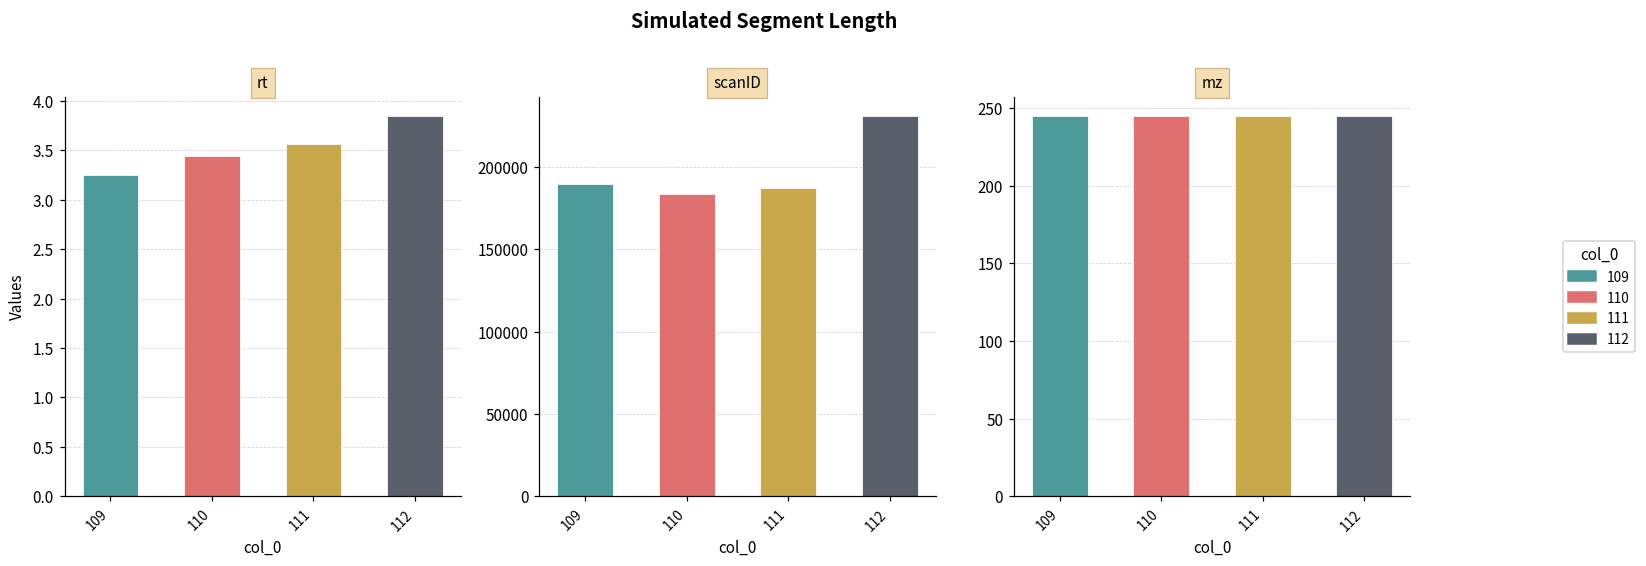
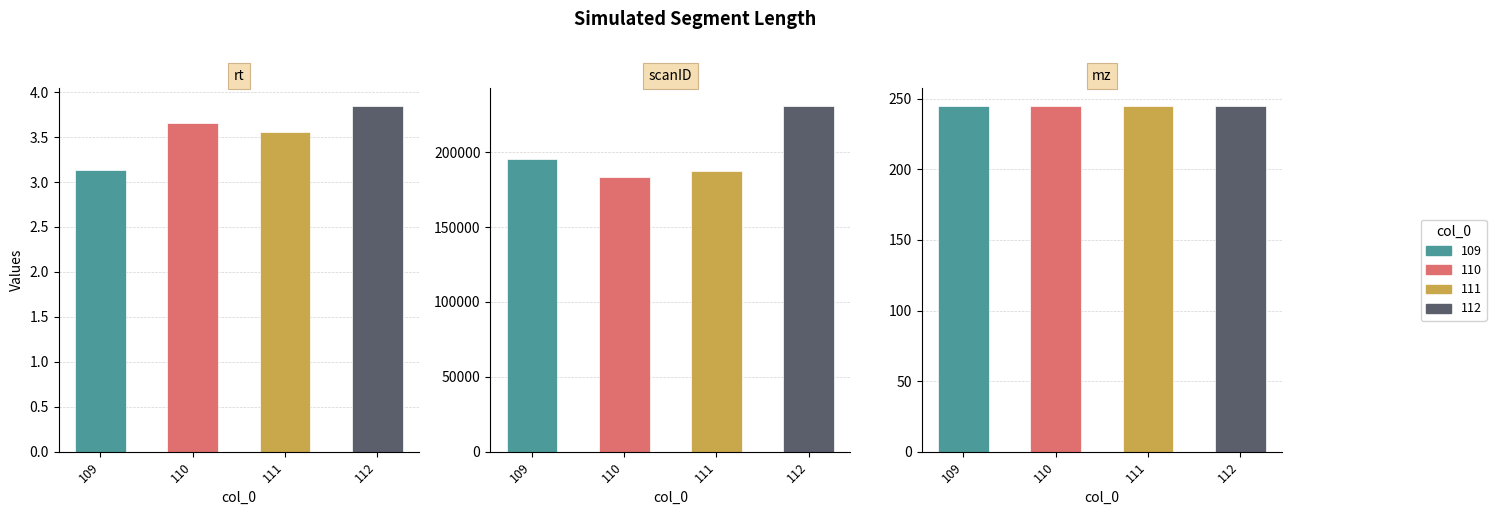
  {
    "rt": {
-     "109": 3.3,
-     "110": 3.4,
+     "109": 3.1,
+     "110": 3.7,
      "111": 3.6,
      "112": 3.9
    },
    "scanID": {
-     "109": 190000,
+     "109": 195000,
      "110": 184000,
      "111": 187000,
      "112": 231000
    },
    "mz": {
      "109": 245,
      "110": 245,
      "111": 245,
      "112": 245
    }
  }
